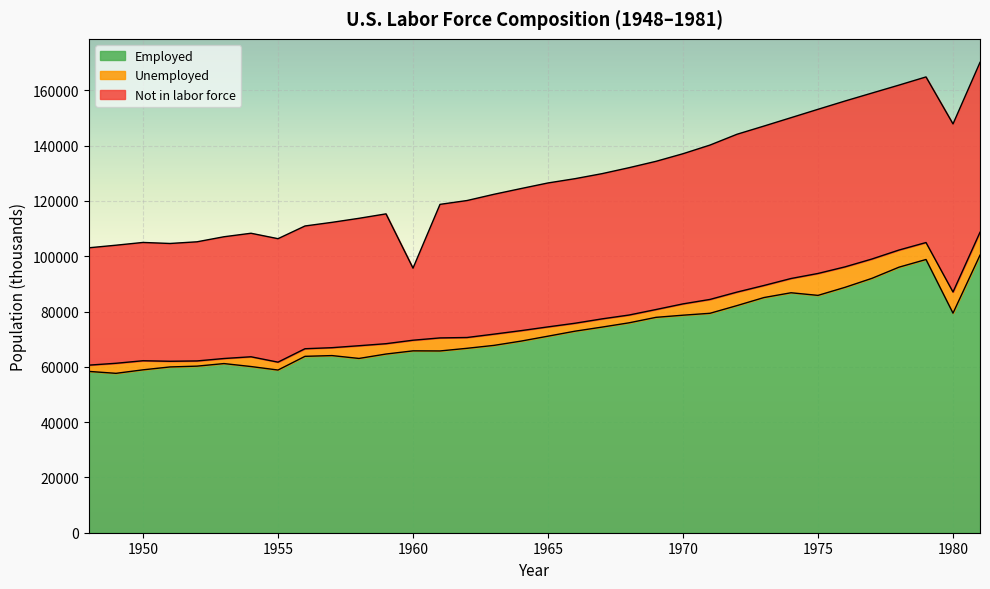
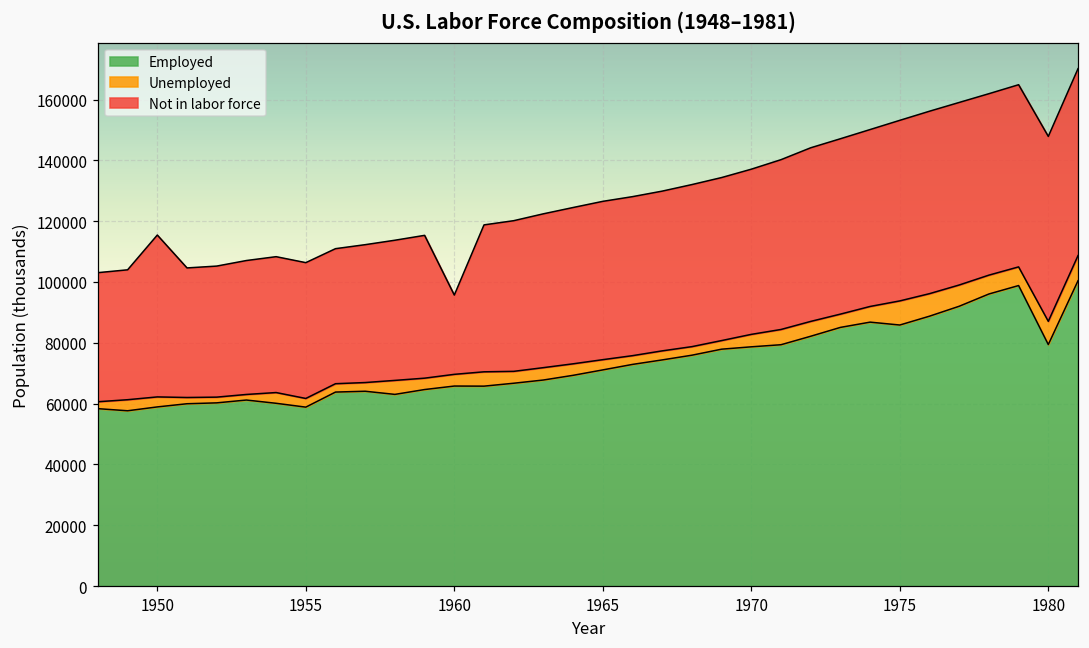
  {
    "Employed": {
      "1950": 59000,
      "1955": 59000,
      "1960": 66000,
      "1965": 71000,
      "1970": 79000,
      "1975": 86000,
      "1980": 79000
    },
    "Unemployed": {
      "1950": 3000,
      "1955": 3000,
      "1960": 4000,
      "1965": 3000,
      "1970": 4000,
      "1975": 8000,
      "1980": 8000
    },
    "Not in labor force": {
-     "1950": 43000,
+     "1950": 53000,
      "1955": 45000,
      "1960": 26000,
      "1965": 52000,
      "1970": 54000,
      "1975": 59000,
      "1980": 61000
    }
  }
